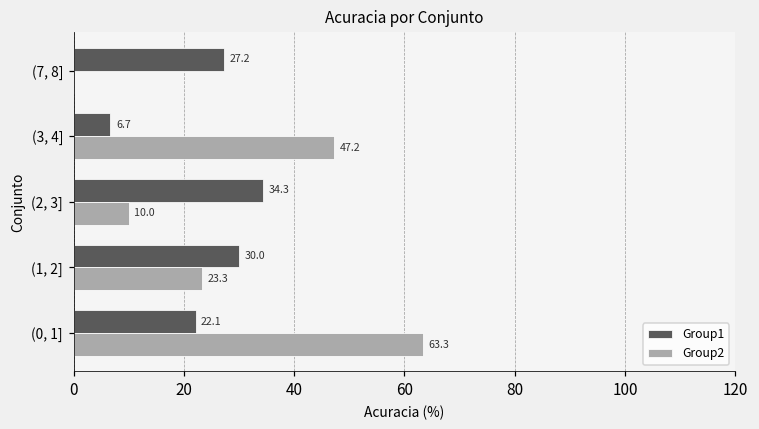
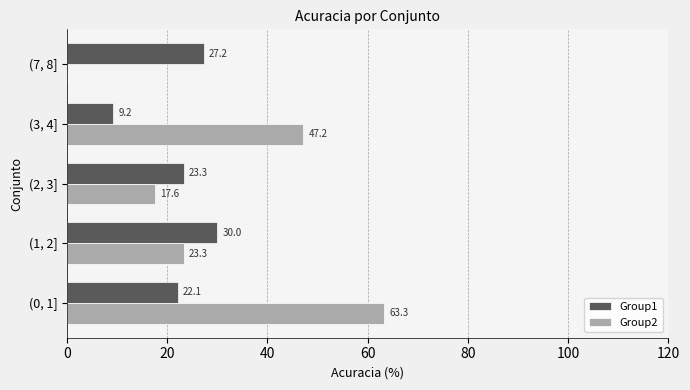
  {
    "Group1": {
      "(7, 8]": 27.2,
-     "(3, 4]": 6.7,
-     "(2, 3]": 34.3,
+     "(3, 4]": 9.2,
+     "(2, 3]": 23.3,
      "(1, 2]": 30.0,
      "(0, 1]": 22.1
    },
    "Group2": {
      "(3, 4]": 47.2,
-     "(2, 3]": 10.0,
+     "(2, 3]": 17.6,
      "(1, 2]": 23.3,
      "(0, 1]": 63.3
    }
  }
